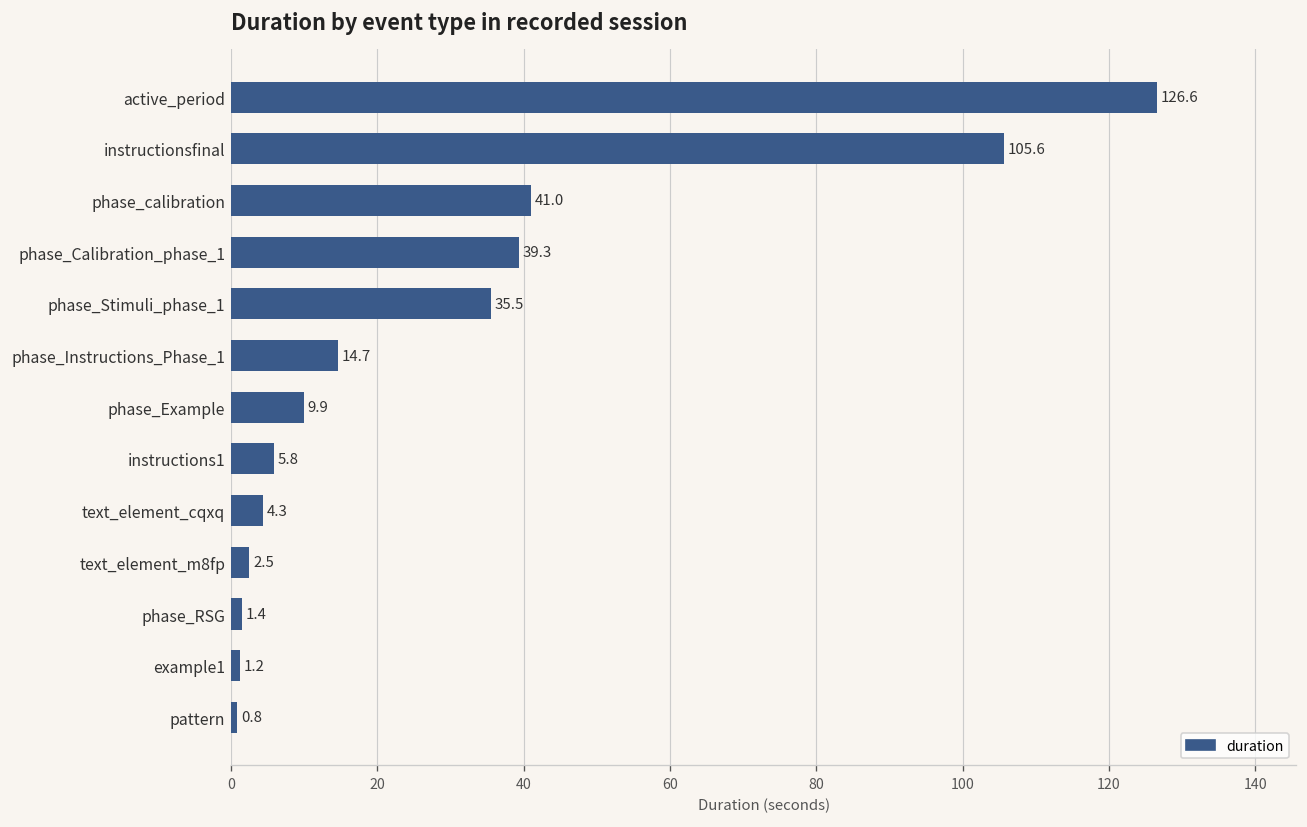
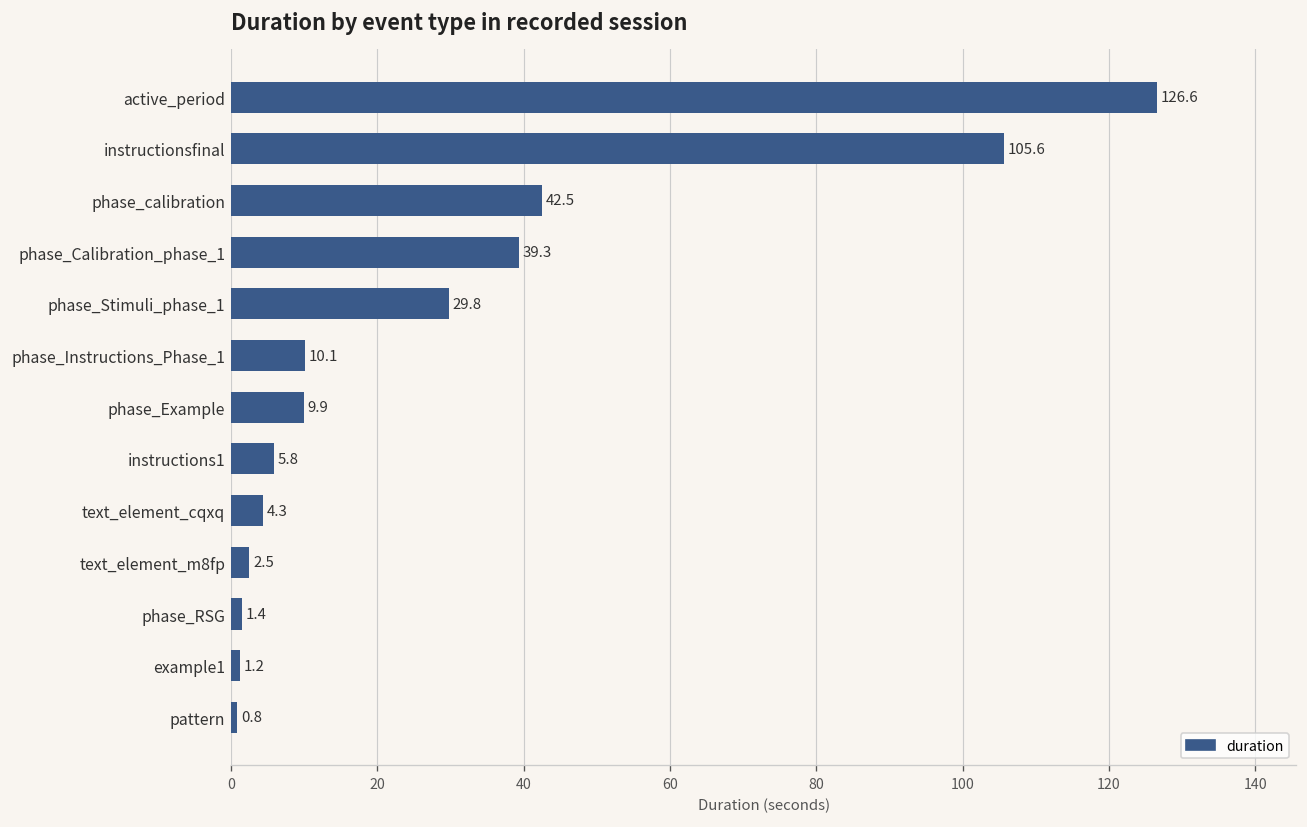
  {
    "active_period": 126.6,
    "instructionsfinal": 105.6,
-   "phase_calibration": 41.0,
+   "phase_calibration": 42.5,
    "phase_Calibration_phase_1": 39.3,
-   "phase_Stimuli_phase_1": 35.5,
-   "phase_Instructions_Phase_1": 14.7,
+   "phase_Stimuli_phase_1": 29.8,
+   "phase_Instructions_Phase_1": 10.1,
    "phase_Example": 9.9,
    "instructions1": 5.8,
    "text_element_cqxq": 4.3,
    "text_element_m8fp": 2.5,
    "phase_RSG": 1.4,
    "example1": 1.2,
    "pattern": 0.8
  }
